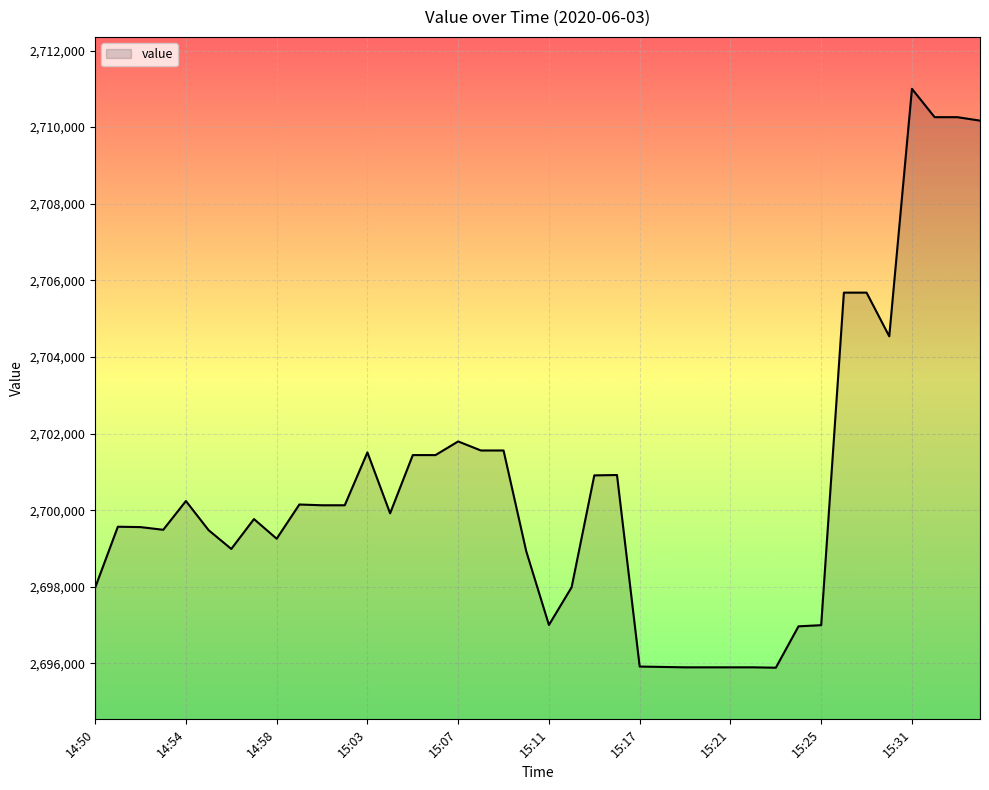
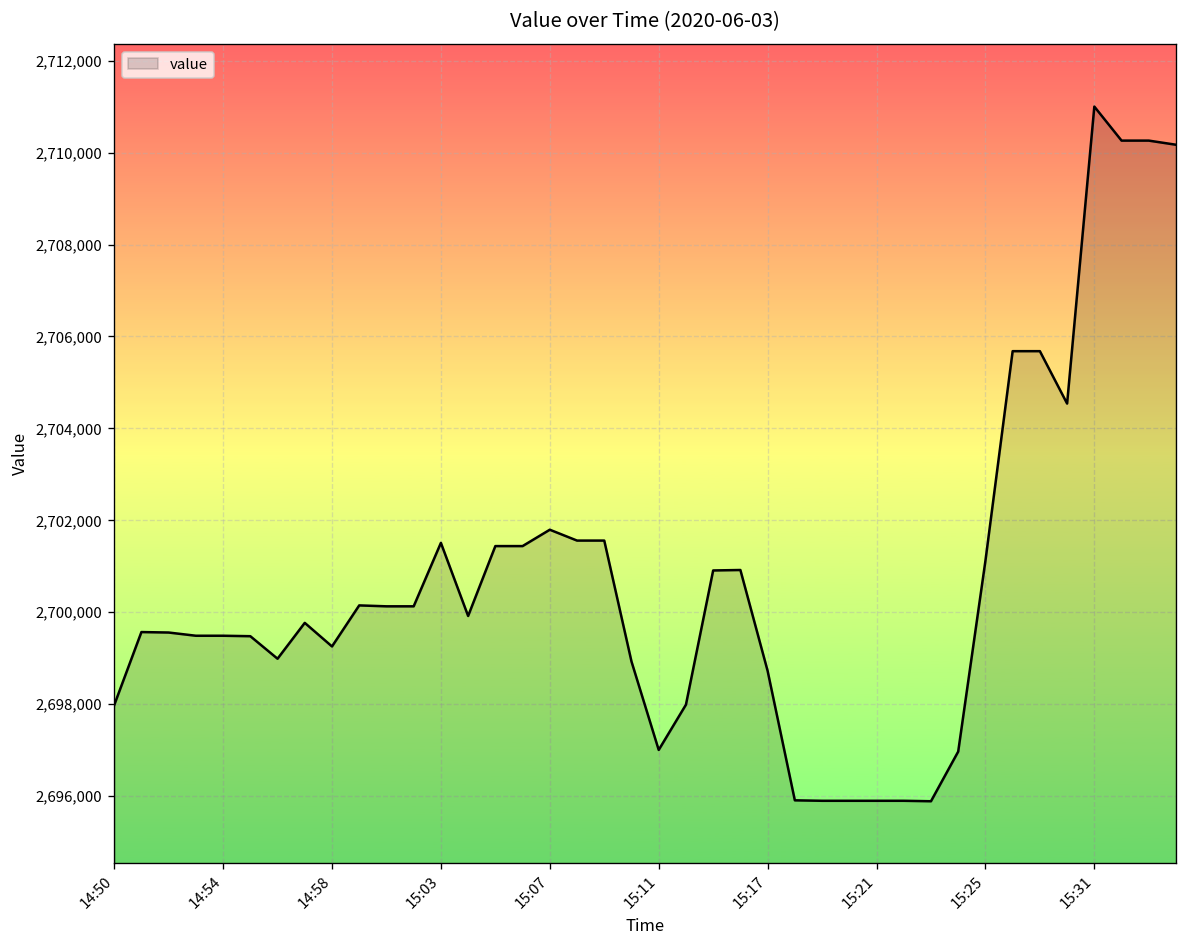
  {
    "14:50": "2,698,000",
-   "14:54": "2,700,200",
+   "14:54": "2,699,500",
    "14:58": "2,699,300",
    "15:03": "2,701,500",
    "15:07": "2,701,800",
    "15:11": "2,697,000",
-   "15:17": "2,695,900",
+   "15:17": "2,698,700",
    "15:21": "2,695,900",
-   "15:25": "2,697,000",
+   "15:25": "2,701,100",
    "15:31": "2,711,000"
  }
